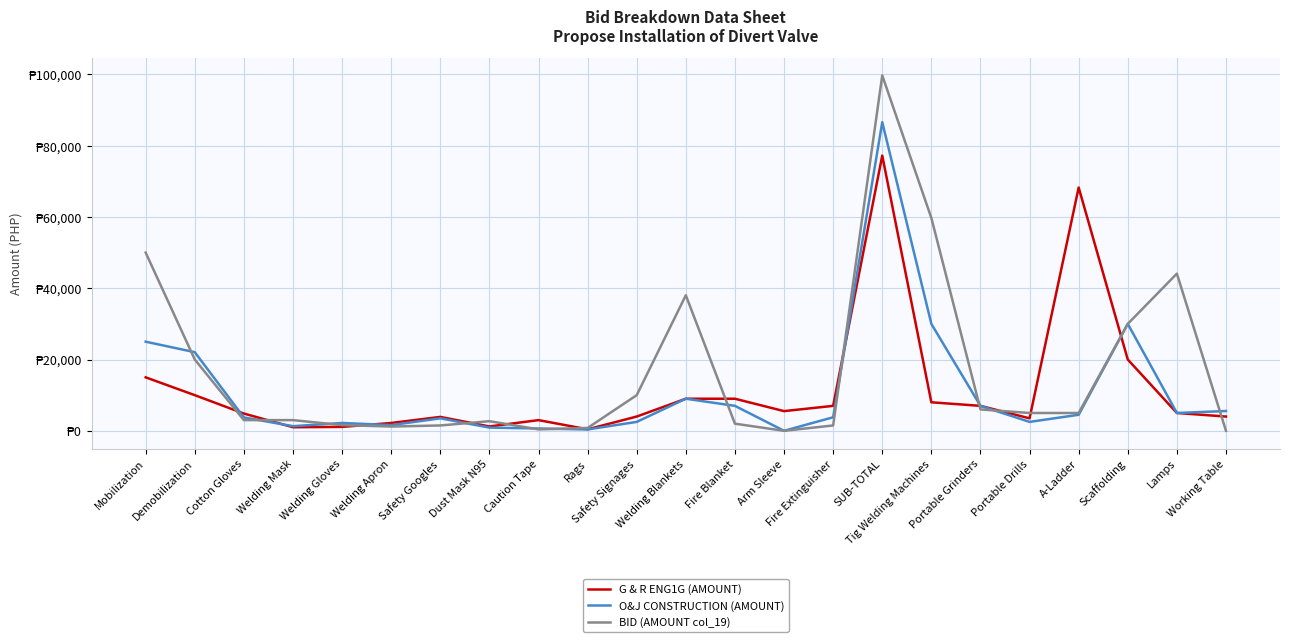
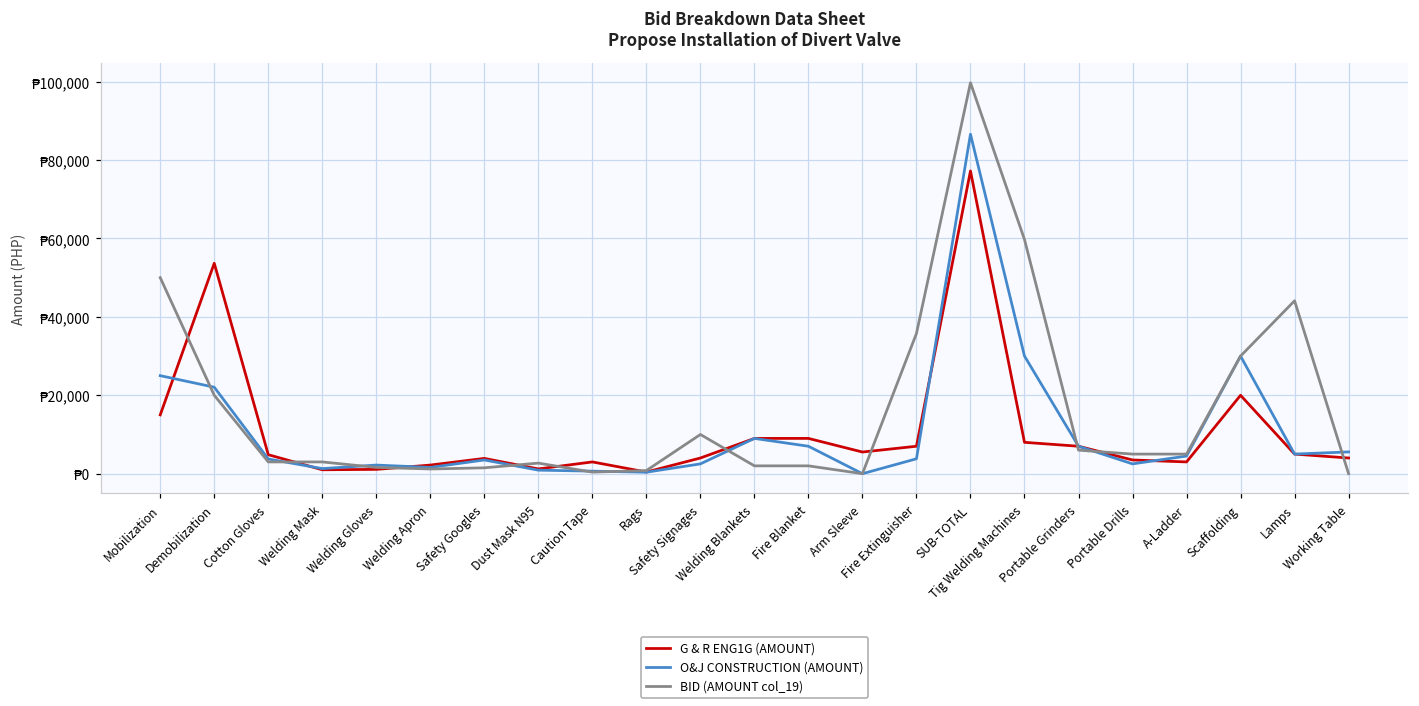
  {
    "G & R ENG1G (AMOUNT)": {
      "Mobilization": "₱15,000",
-     "Demobilization": "₱10,000",
+     "Demobilization": "₱54,000",
      "Cotton Gloves": "₱5,000",
      "Caution Tape": "₱3,000",
      "Safety Signages": "₱4,000",
      "Fire Blanket": "₱9,000",
      "Arm Sleeve": "₱6,000",
      "Fire Extinguisher": "₱7,000",
      "SUB-TOTAL": "₱77,000",
      "Tig Welding Machines": "₱8,000",
      "Portable Drills": "₱4,000",
-     "A-Ladder": "₱68,000",
+     "A-Ladder": "₱3,000",
      "Scaffolding": "₱20,000",
      "Working Table": "₱4,000"
    },
    "O&J CONSTRUCTION (AMOUNT)": {
      "Mobilization": "₱25,000",
      "Demobilization": "₱22,000",
      "Cotton Gloves": "₱4,000",
      "Safety Signages": "₱3,000",
      "Fire Blanket": "₱7,000",
      "Fire Extinguisher": "₱4,000",
      "SUB-TOTAL": "₱87,000",
      "Tig Welding Machines": "₱30,000",
      "Portable Drills": "₱3,000",
      "Working Table": "₱6,000"
    },
    "BID (AMOUNT col_19)": {
      "Mobilization": "₱50,000",
      "Demobilization": "₱20,000",
      "Cotton Gloves": "₱3,000",
      "Welding Mask": "₱3,000",
      "Safety Googles": "₱2,000",
      "Dust Mask N95": "₱3,000",
      "Safety Signages": "₱10,000",
-     "Welding Blankets": "₱38,000",
+     "Welding Blankets": "₱2,000",
      "Fire Blanket": "₱2,000",
-     "Fire Extinguisher": "₱2,000",
+     "Fire Extinguisher": "₱36,000",
      "SUB-TOTAL": "₱100,000",
      "Tig Welding Machines": "₱60,000",
      "Portable Grinders": "₱6,000",
      "Portable Drills": "₱5,000",
      "Lamps": "₱44,000",
      "Working Table": "₱0"
    }
  }
